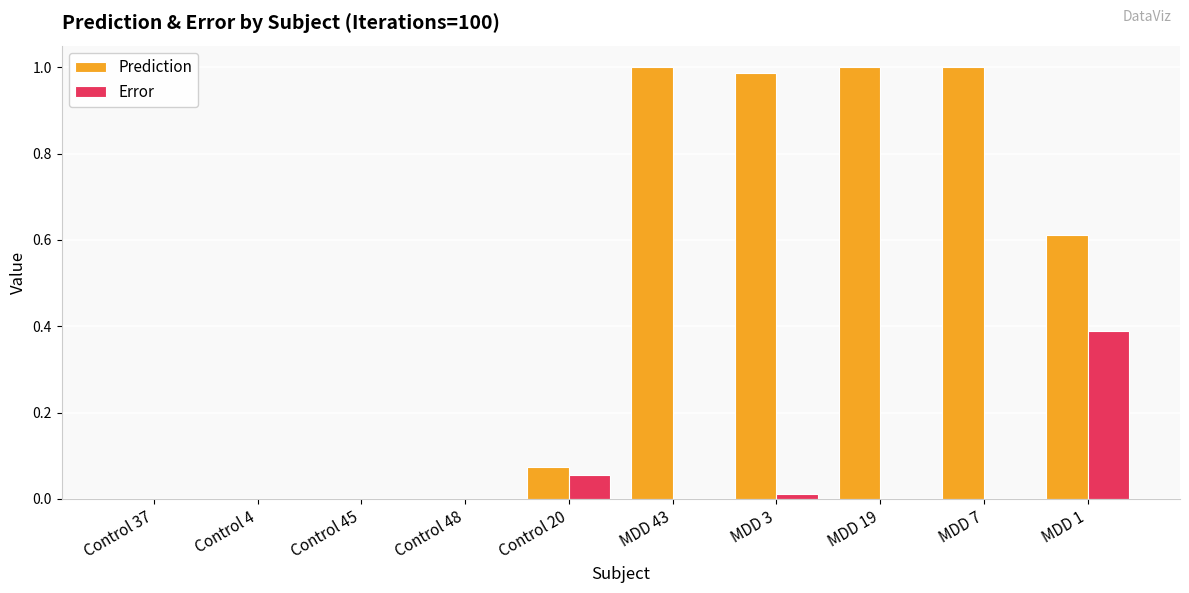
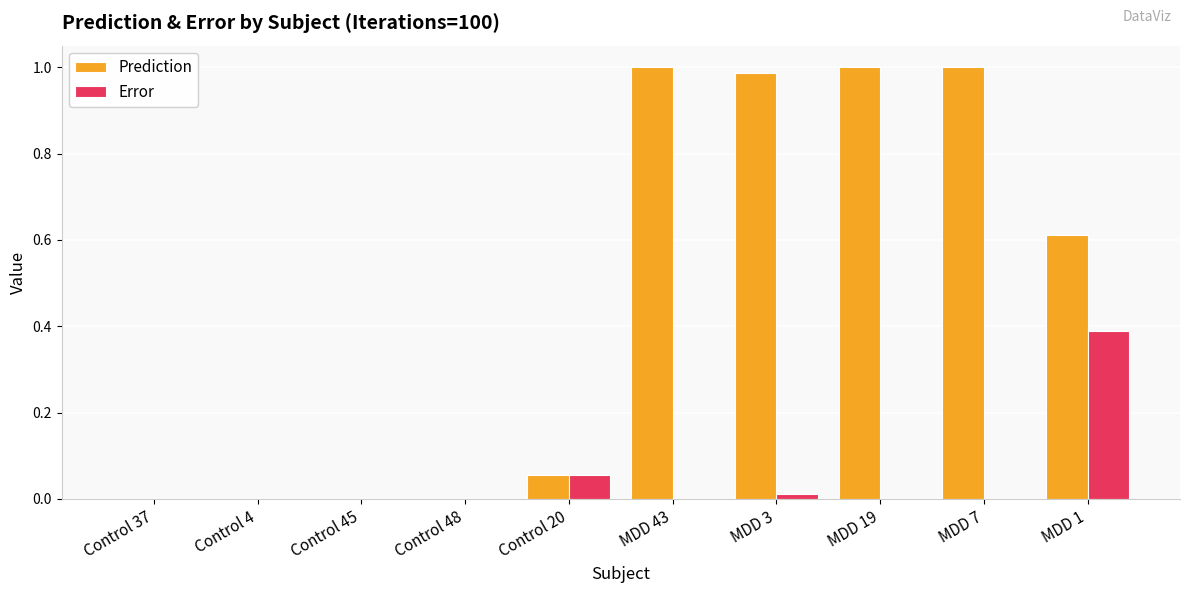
  {
    "Prediction": {
-     "Control 20": 0.08,
+     "Control 20": 0.06,
      "MDD 43": 1.00,
      "MDD 3": 0.99,
      "MDD 19": 1.00,
      "MDD 7": 1.00,
      "MDD 1": 0.61
    },
    "Error": {
      "Control 20": 0.06,
      "MDD 3": 0.01,
      "MDD 7": 0.00,
      "MDD 1": 0.39
    }
  }
